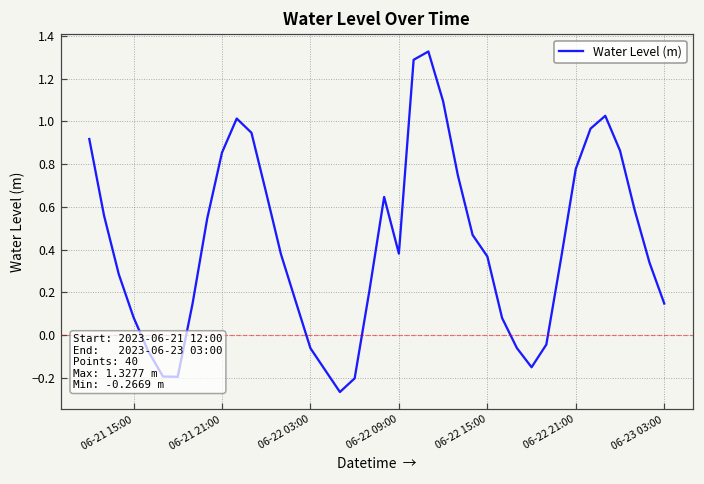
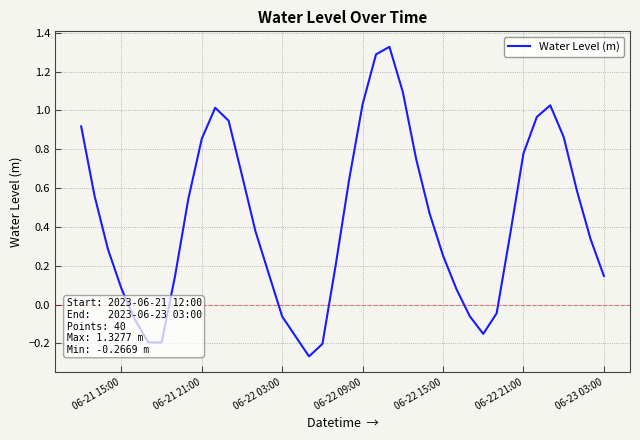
  {
    "06-21 15:00": 0.08,
    "06-21 21:00": 0.85,
    "06-22 03:00": -0.06,
-   "06-22 09:00": 0.38,
-   "06-22 15:00": 0.37,
+   "06-22 09:00": 1.03,
+   "06-22 15:00": 0.25,
    "06-22 21:00": 0.78,
    "06-23 03:00": 0.15
  }
